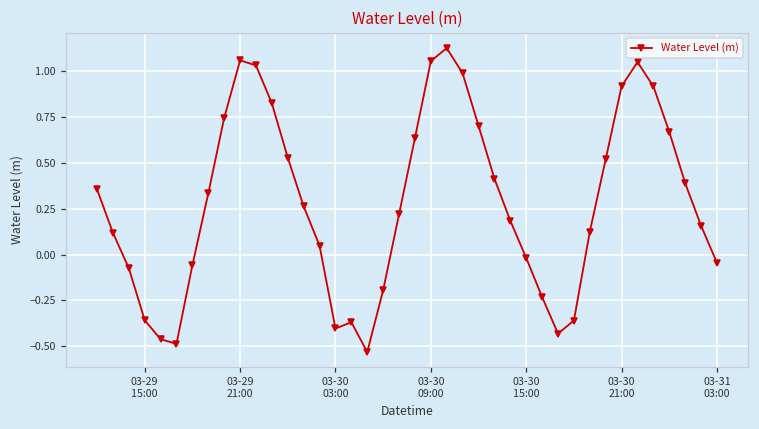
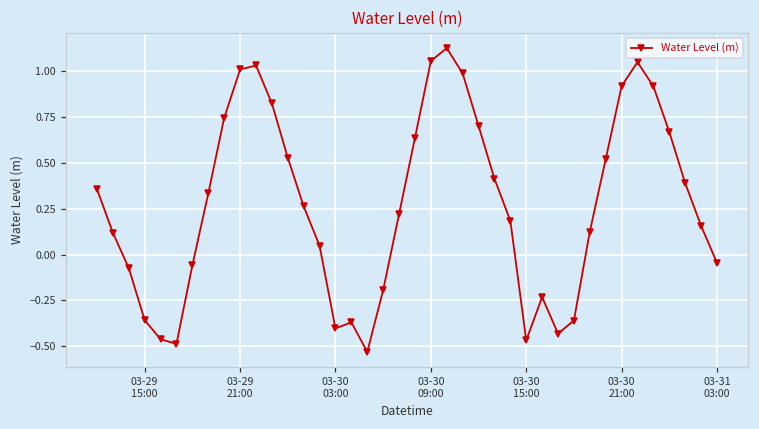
  {
    "03-29 15:00": -0.36,
-   "03-29 21:00": 1.06,
+   "03-29 21:00": 1.01,
    "03-30 03:00": -0.40,
    "03-30 09:00": 1.06,
-   "03-30 15:00": -0.02,
+   "03-30 15:00": -0.47,
    "03-30 21:00": 0.92,
    "03-31 03:00": -0.05
  }
